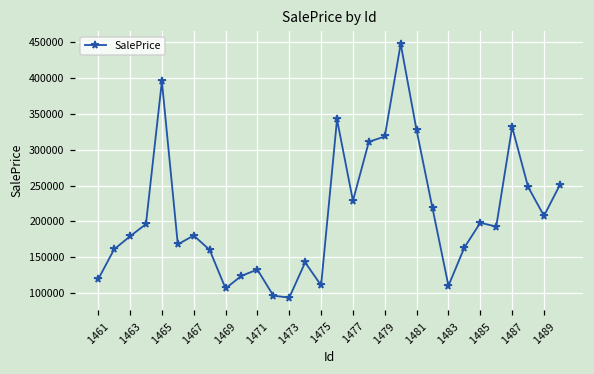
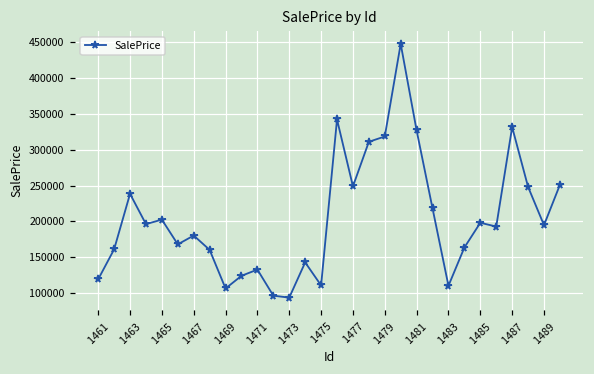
  {
    "1461": 120000,
-   "1463": 180000,
-   "1465": 400000,
+   "1463": 240000,
+   "1465": 200000,
    "1467": 180000,
    "1469": 110000,
    "1471": 130000,
    "1473": 90000,
    "1475": 110000,
-   "1477": 230000,
+   "1477": 250000,
    "1479": 320000,
    "1481": 330000,
    "1483": 110000,
    "1485": 200000,
    "1487": 330000,
-   "1489": 210000
+   "1489": 190000
  }
